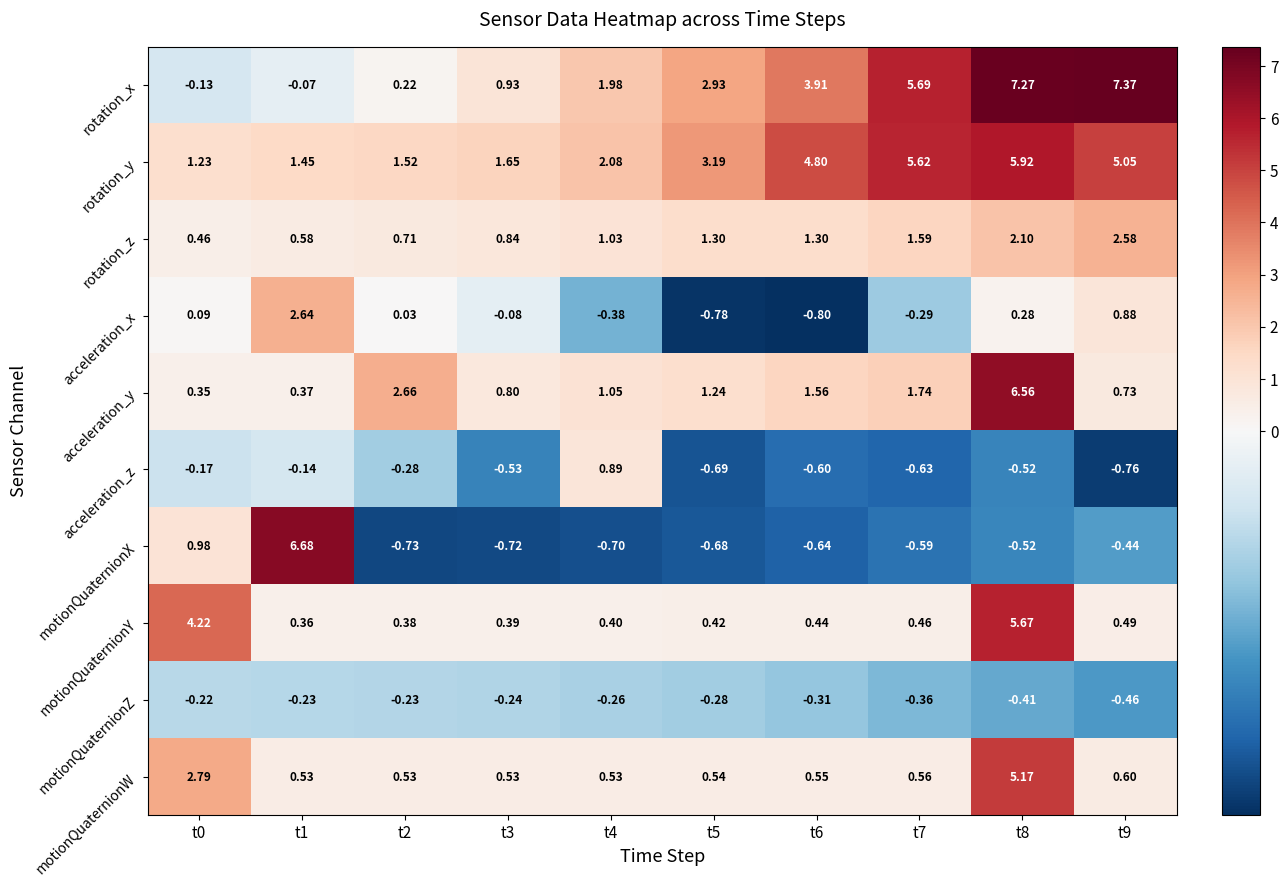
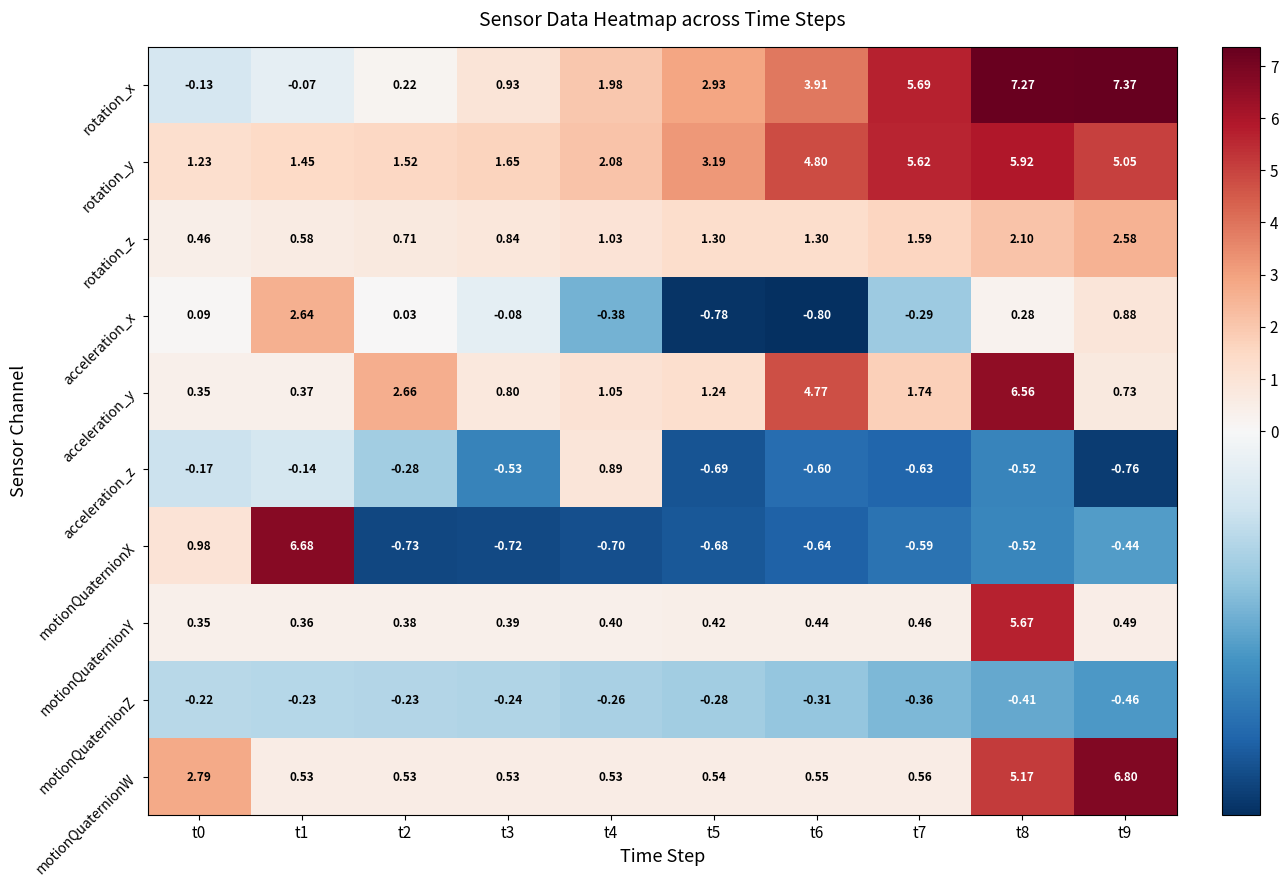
  {
    "rotation_x": {
      "t0": -0.13,
      "t1": -0.07,
      "t2": 0.22,
      "t3": 0.93,
      "t4": 1.98,
      "t5": 2.93,
      "t6": 3.91,
      "t7": 5.69,
      "t8": 7.27,
      "t9": 7.37
    },
    "rotation_y": {
      "t0": 1.23,
      "t1": 1.45,
      "t2": 1.52,
      "t3": 1.65,
      "t4": 2.08,
      "t5": 3.19,
      "t6": 4.80,
      "t7": 5.62,
      "t8": 5.92,
      "t9": 5.05
    },
    "rotation_z": {
      "t0": 0.46,
      "t1": 0.58,
      "t2": 0.71,
      "t3": 0.84,
      "t4": 1.03,
      "t5": 1.30,
      "t6": 1.30,
      "t7": 1.59,
      "t8": 2.10,
      "t9": 2.58
    },
    "acceleration_x": {
      "t0": 0.09,
      "t1": 2.64,
      "t2": 0.03,
      "t3": -0.08,
      "t4": -0.38,
      "t5": -0.78,
      "t6": -0.80,
      "t7": -0.29,
      "t8": 0.28,
      "t9": 0.88
    },
    "acceleration_y": {
      "t0": 0.35,
      "t1": 0.37,
      "t2": 2.66,
      "t3": 0.80,
      "t4": 1.05,
      "t5": 1.24,
-     "t6": 1.56,
+     "t6": 4.77,
      "t7": 1.74,
      "t8": 6.56,
      "t9": 0.73
    },
    "acceleration_z": {
      "t0": -0.17,
      "t1": -0.14,
      "t2": -0.28,
      "t3": -0.53,
      "t4": 0.89,
      "t5": -0.69,
      "t6": -0.60,
      "t7": -0.63,
      "t8": -0.52,
      "t9": -0.76
    },
    "motionQuaternionX": {
      "t0": 0.98,
      "t1": 6.68,
      "t2": -0.73,
      "t3": -0.72,
      "t4": -0.70,
      "t5": -0.68,
      "t6": -0.64,
      "t7": -0.59,
      "t8": -0.52,
      "t9": -0.44
    },
    "motionQuaternionY": {
-     "t0": 4.22,
+     "t0": 0.35,
      "t1": 0.36,
      "t2": 0.38,
      "t3": 0.39,
      "t4": 0.40,
      "t5": 0.42,
      "t6": 0.44,
      "t7": 0.46,
      "t8": 5.67,
      "t9": 0.49
    },
    "motionQuaternionZ": {
      "t0": -0.22,
      "t1": -0.23,
      "t2": -0.23,
      "t3": -0.24,
      "t4": -0.26,
      "t5": -0.28,
      "t6": -0.31,
      "t7": -0.36,
      "t8": -0.41,
      "t9": -0.46
    },
    "motionQuaternionW": {
      "t0": 2.79,
      "t1": 0.53,
      "t2": 0.53,
      "t3": 0.53,
      "t4": 0.53,
      "t5": 0.54,
      "t6": 0.55,
      "t7": 0.56,
      "t8": 5.17,
-     "t9": 0.60
+     "t9": 6.80
    }
  }
